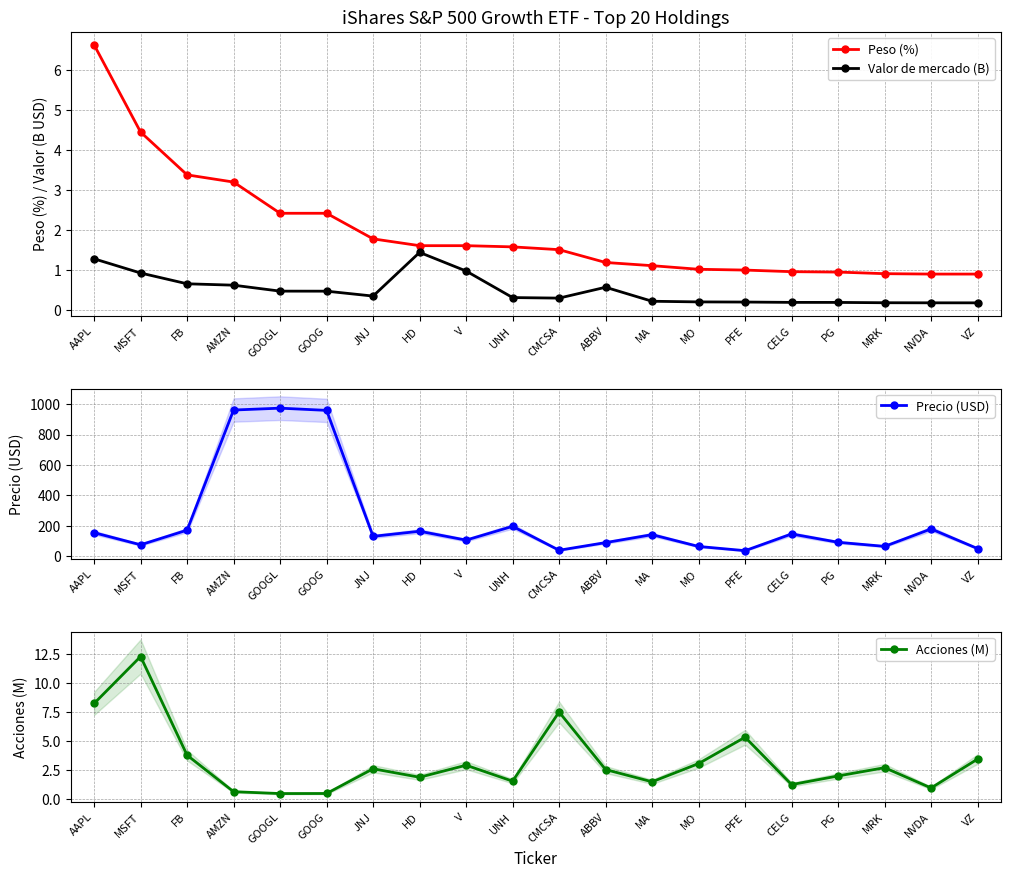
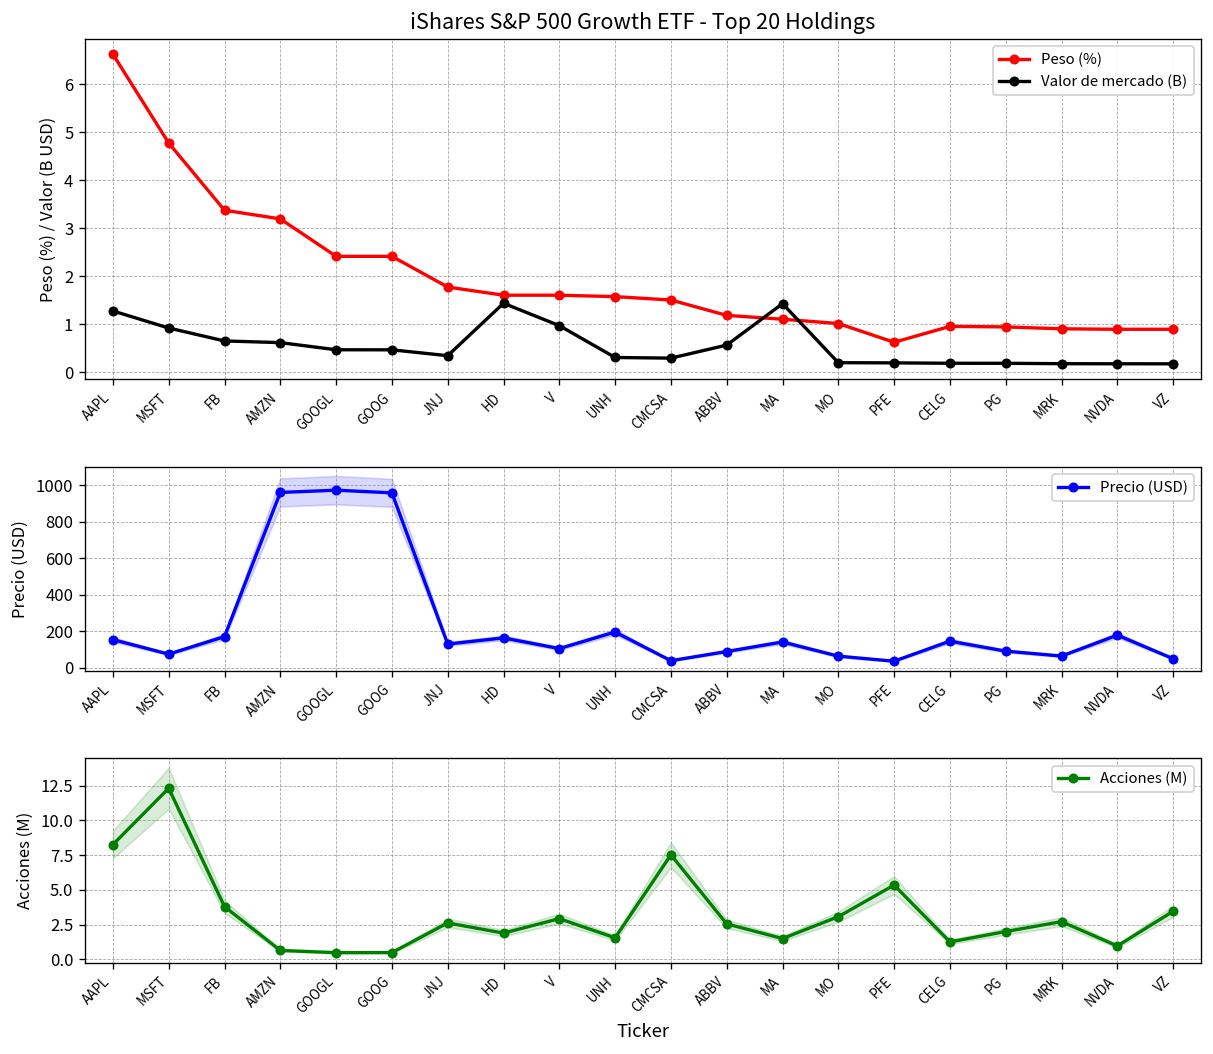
  {
    "iShares S&P 500 Growth ETF - Top 20 Holdings": {
      "Peso (%)": {
        "AAPL": 6.6,
-       "MSFT": 4.4,
+       "MSFT": 4.8,
        "FB": 3.4,
        "AMZN": 3.2,
        "GOOGL": 2.4,
        "GOOG": 2.4,
        "JNJ": 1.8,
        "HD": 1.6,
        "V": 1.6,
        "UNH": 1.6,
        "CMCSA": 1.5,
        "ABBV": 1.2,
        "MA": 1.1,
        "MO": 1.0,
-       "PFE": 1.0,
+       "PFE": 0.6,
        "CELG": 1.0,
        "PG": 0.9,
        "MRK": 0.9,
        "NVDA": 0.9,
        "VZ": 0.9
      },
      "Valor de mercado (B)": {
        "AAPL": 1.3,
        "MSFT": 0.9,
        "FB": 0.6,
        "AMZN": 0.6,
        "GOOGL": 0.5,
        "GOOG": 0.5,
        "JNJ": 0.3,
        "HD": 1.4,
        "V": 1.0,
        "UNH": 0.3,
        "CMCSA": 0.3,
        "ABBV": 0.6,
-       "MA": 0.2,
+       "MA": 1.4,
        "MO": 0.2,
        "PFE": 0.2,
        "CELG": 0.2,
        "PG": 0.2,
        "MRK": 0.2,
        "NVDA": 0.2,
        "VZ": 0.2
      }
    }
  }
